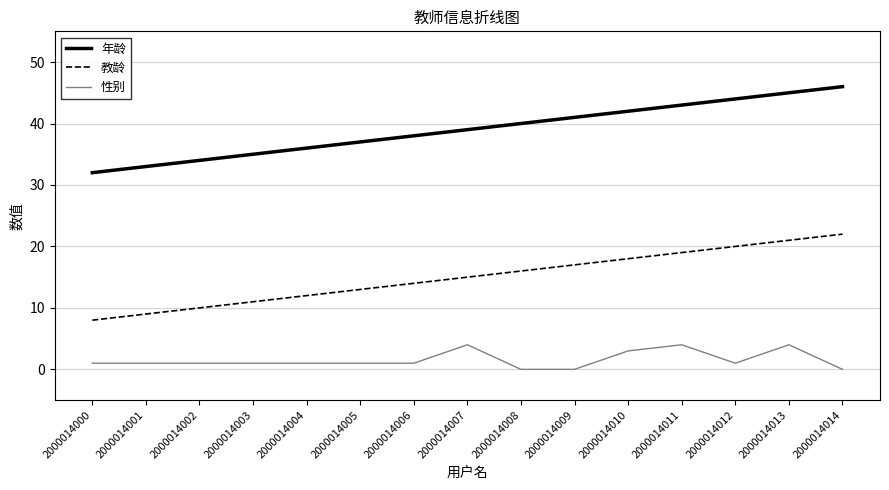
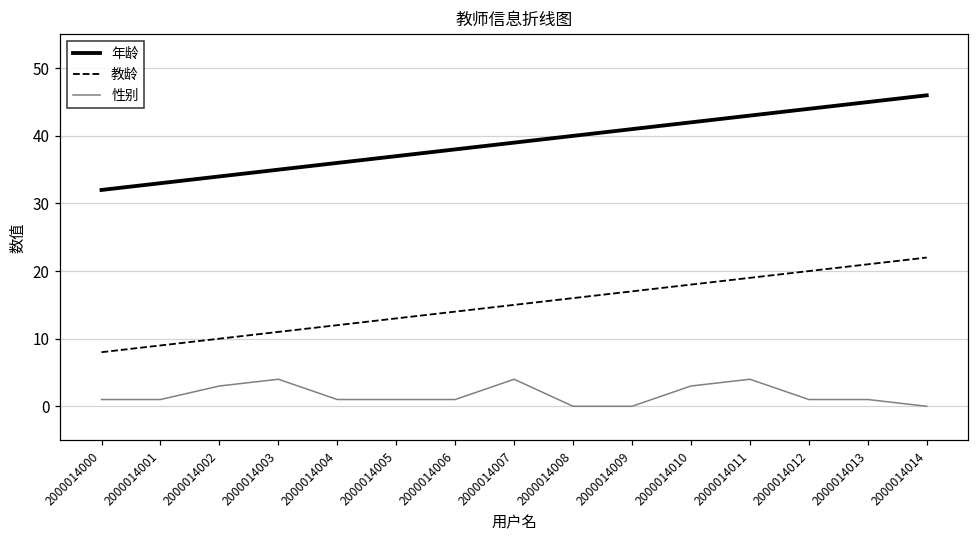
  {
    "性别": {
      "2000014000": 1,
      "2000014001": 1,
-     "2000014002": 1,
-     "2000014003": 1,
+     "2000014002": 3,
+     "2000014003": 4,
      "2000014004": 1,
      "2000014005": 1,
      "2000014006": 1,
      "2000014007": 4,
      "2000014008": 0,
      "2000014009": 0,
      "2000014010": 3,
      "2000014011": 4,
      "2000014012": 1,
-     "2000014013": 4,
+     "2000014013": 1,
      "2000014014": 0
    }
  }
